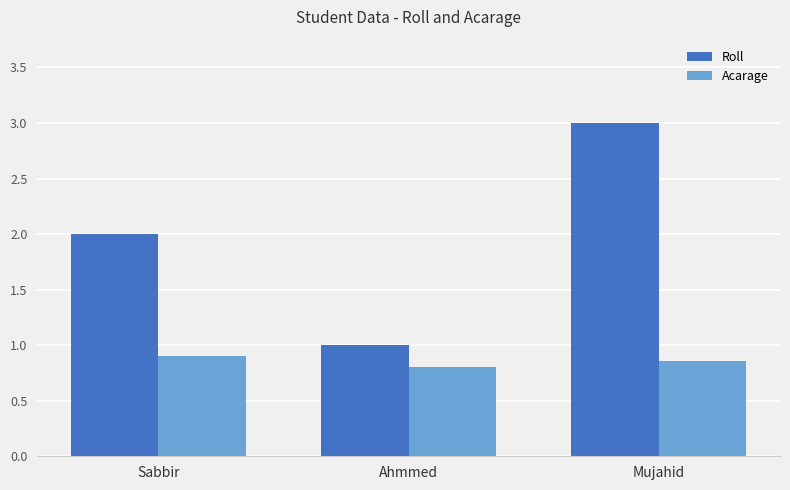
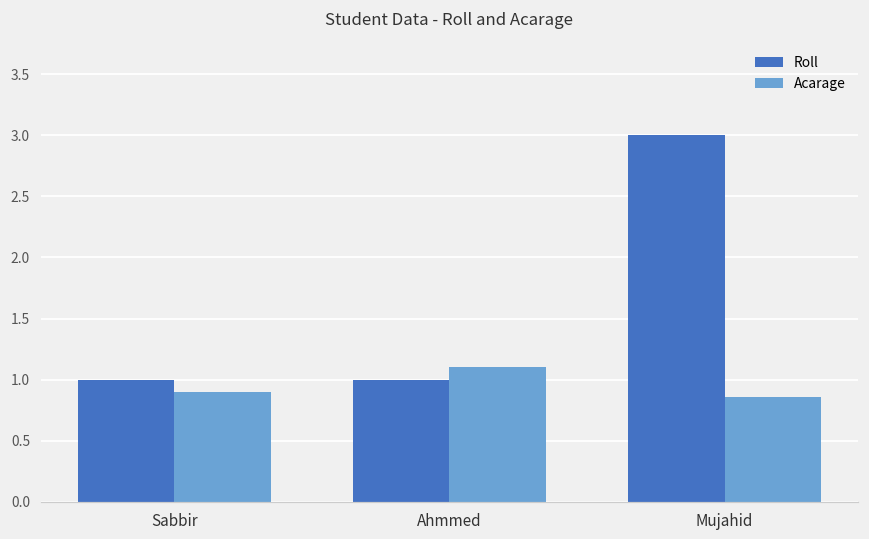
  {
    "Roll": {
-     "Sabbir": 2,
+     "Sabbir": 1,
      "Ahmmed": 1,
      "Mujahid": 3
    },
    "Acarage": {
      "Sabbir": 0.9,
-     "Ahmmed": 0.8,
+     "Ahmmed": 1.1,
      "Mujahid": 0.86
    }
  }
